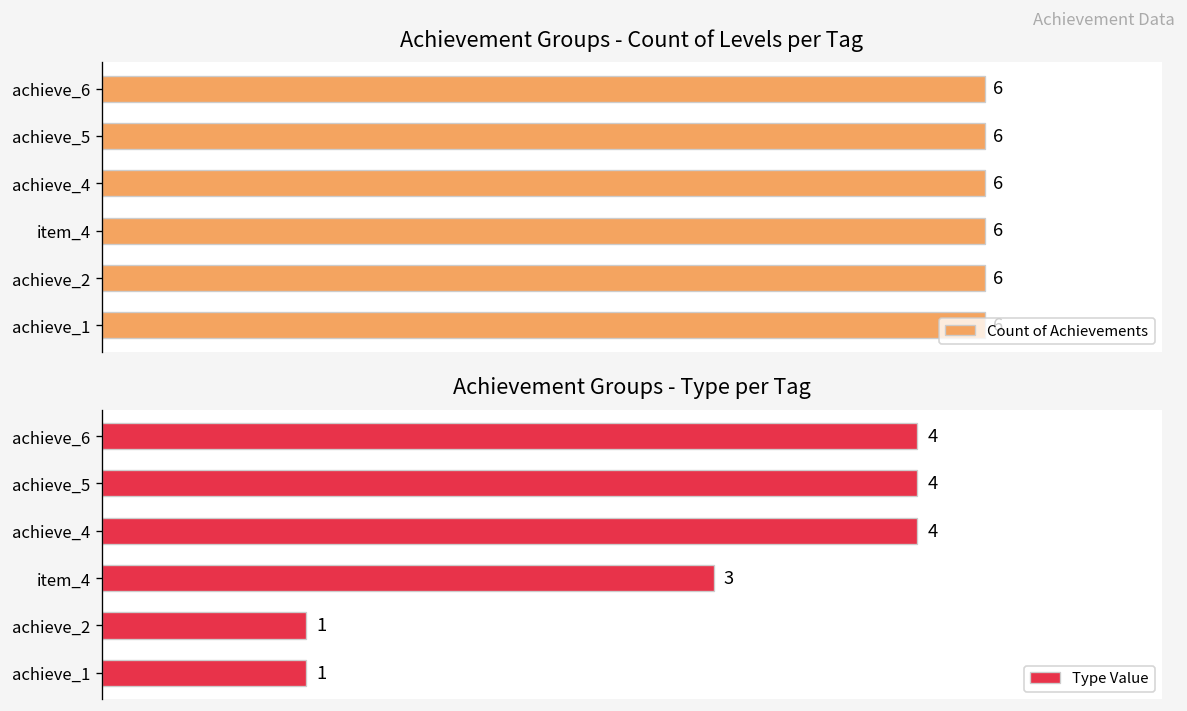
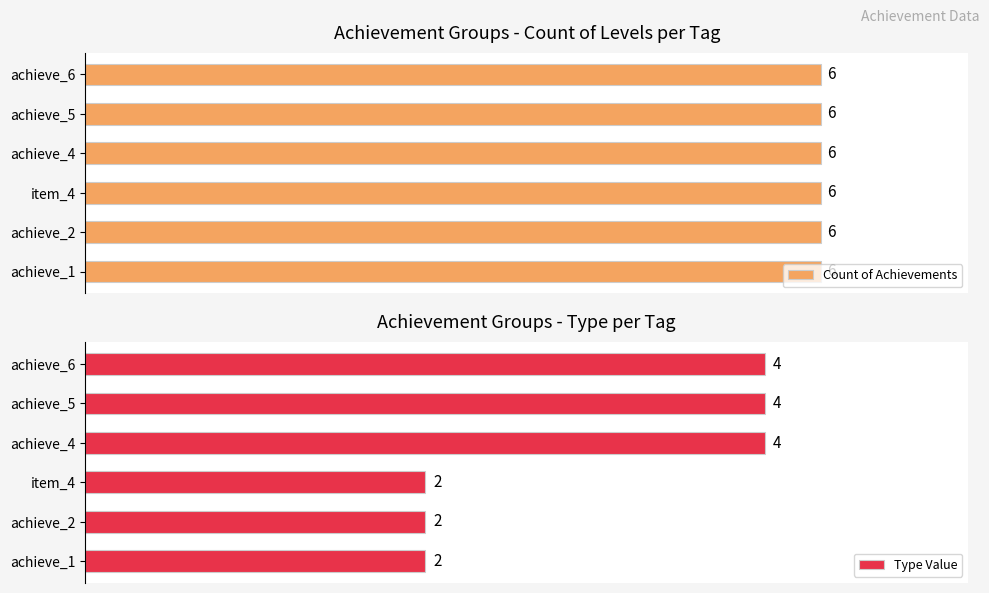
  {
    "Achievement Groups - Count of Levels per Tag": {
      "achieve_6": 6,
      "achieve_5": 6,
      "achieve_4": 6,
      "item_4": 6,
      "achieve_2": 6
    },
    "Achievement Groups - Type per Tag": {
      "achieve_6": 4,
      "achieve_5": 4,
      "achieve_4": 4,
-     "item_4": 3,
-     "achieve_2": 1,
-     "achieve_1": 1
+     "item_4": 2,
+     "achieve_2": 2,
+     "achieve_1": 2
    }
  }
